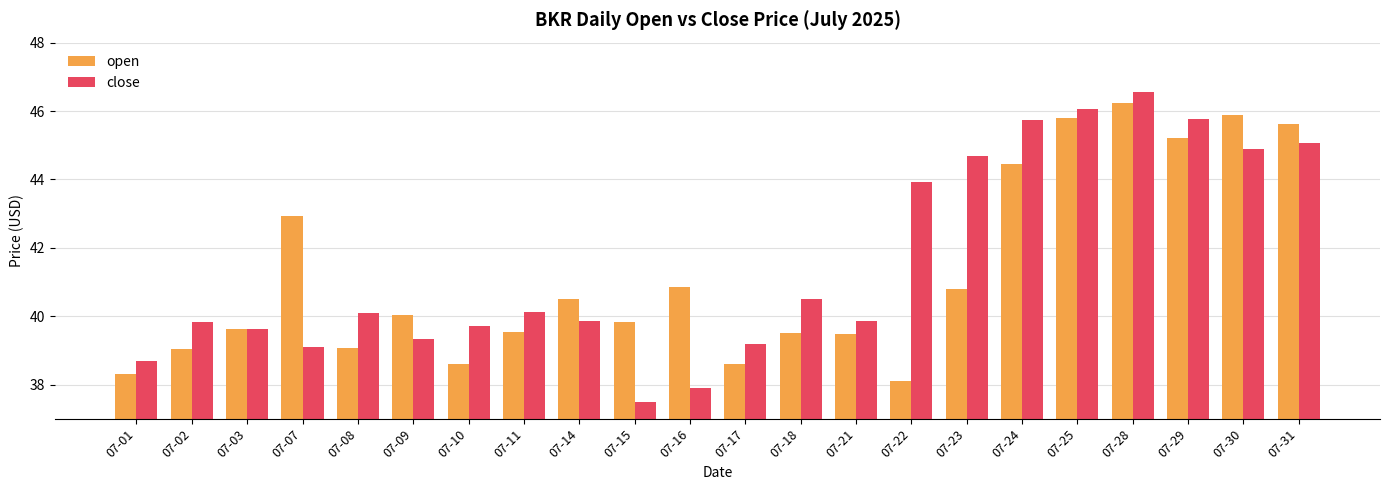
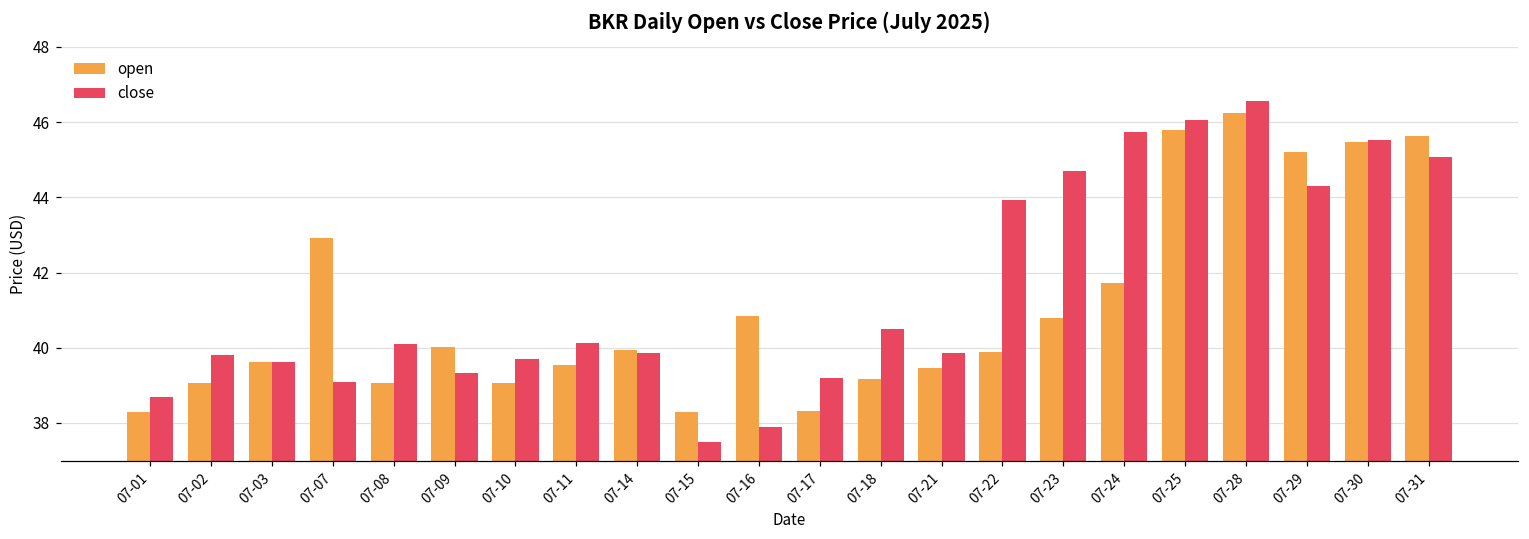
  {
    "open": {
      "07-01": 38.3,
      "07-02": 39.1,
      "07-03": 39.6,
      "07-07": 42.9,
      "07-08": 39.1,
      "07-09": 40.0,
-     "07-10": 38.6,
+     "07-10": 39.1,
      "07-11": 39.6,
-     "07-14": 40.5,
-     "07-15": 39.8,
+     "07-14": 39.9,
+     "07-15": 38.3,
      "07-16": 40.9,
-     "07-17": 38.6,
-     "07-18": 39.5,
+     "07-17": 38.3,
+     "07-18": 39.2,
      "07-21": 39.5,
-     "07-22": 38.1,
+     "07-22": 39.9,
      "07-23": 40.8,
-     "07-24": 44.5,
+     "07-24": 41.7,
      "07-25": 45.8,
      "07-28": 46.2,
      "07-29": 45.2,
-     "07-30": 45.9,
+     "07-30": 45.5,
      "07-31": 45.6
    },
    "close": {
      "07-01": 38.7,
      "07-02": 39.8,
      "07-03": 39.6,
      "07-07": 39.1,
      "07-08": 40.1,
      "07-09": 39.3,
      "07-10": 39.7,
      "07-11": 40.1,
      "07-14": 39.9,
      "07-15": 37.5,
      "07-16": 37.9,
      "07-17": 39.2,
      "07-18": 40.5,
      "07-21": 39.9,
      "07-22": 43.9,
      "07-23": 44.7,
      "07-24": 45.7,
      "07-25": 46.1,
      "07-28": 46.6,
-     "07-29": 45.8,
-     "07-30": 44.9,
+     "07-29": 44.3,
+     "07-30": 45.5,
      "07-31": 45.1
    }
  }
